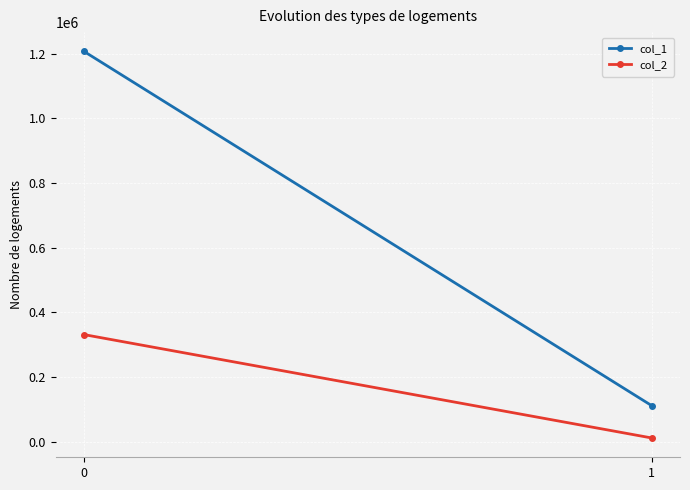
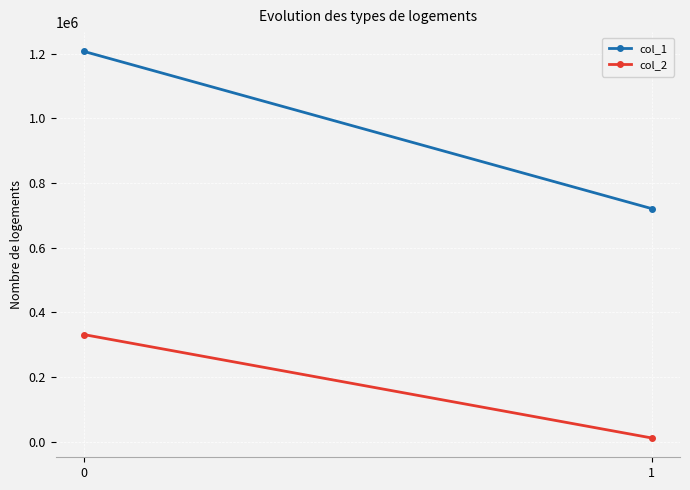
  {
    "col_1": {
      "0": 1210000,
-     "1": 110000
+     "1": 720000
    },
    "col_2": {
      "0": 330000,
      "1": 10000
    }
  }
